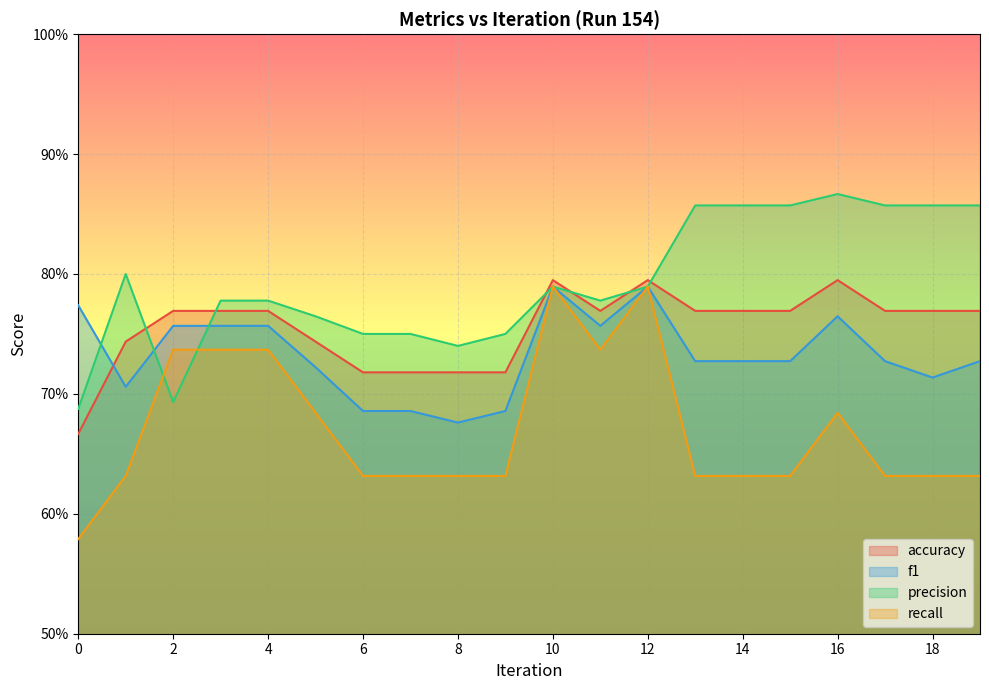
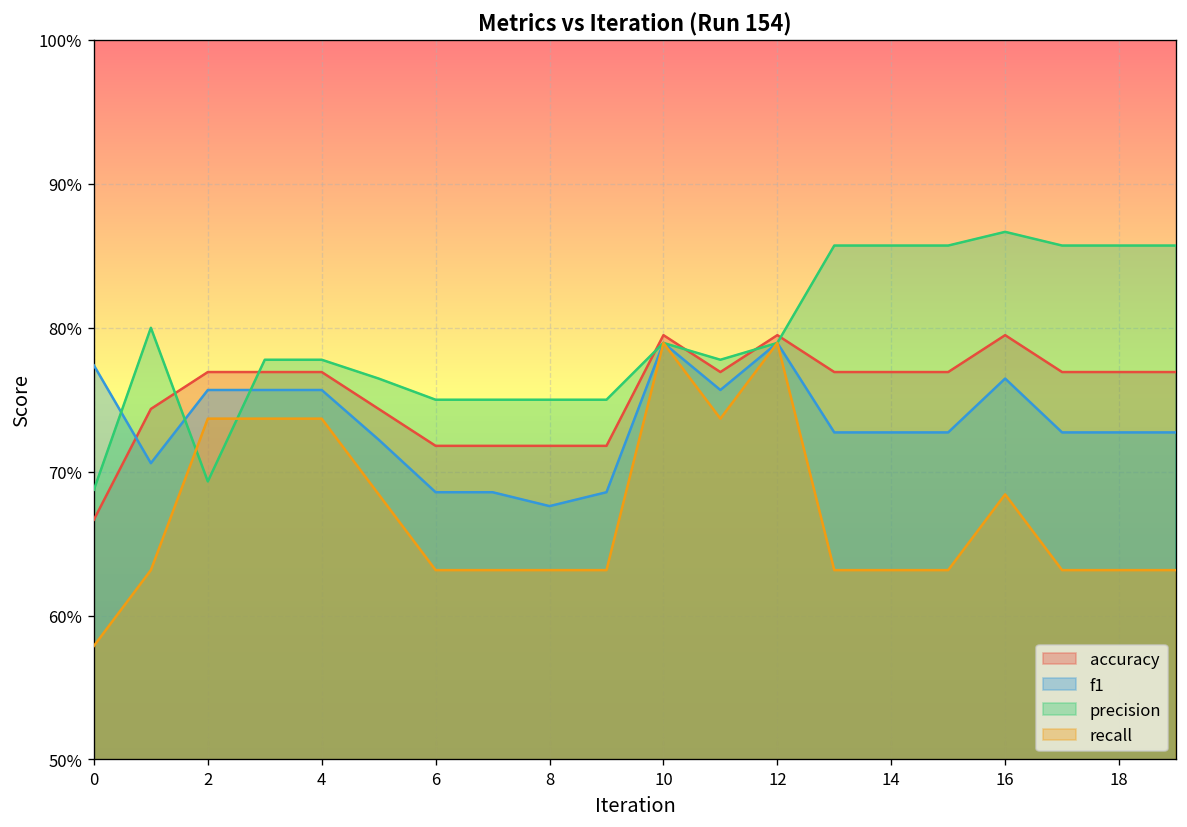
  {
    "f1": {
      "0": "77.4%",
      "2": "75.7%",
      "4": "75.7%",
      "6": "68.6%",
      "8": "67.6%",
      "14": "72.7%",
      "16": "76.5%",
-     "18": "71.4%"
+     "18": "72.7%"
    },
    "precision": {
      "0": "68.8%",
      "2": "69.3%",
      "4": "77.8%",
      "6": "75.0%",
-     "8": "74.0%",
+     "8": "75.0%",
      "14": "85.7%",
      "16": "86.7%",
      "18": "85.7%"
    }
  }
